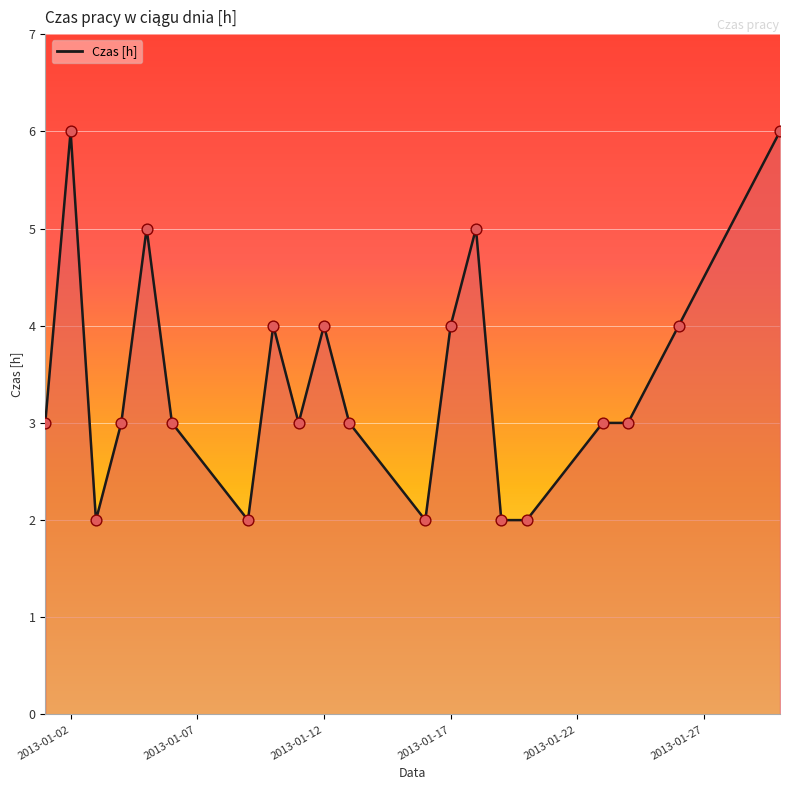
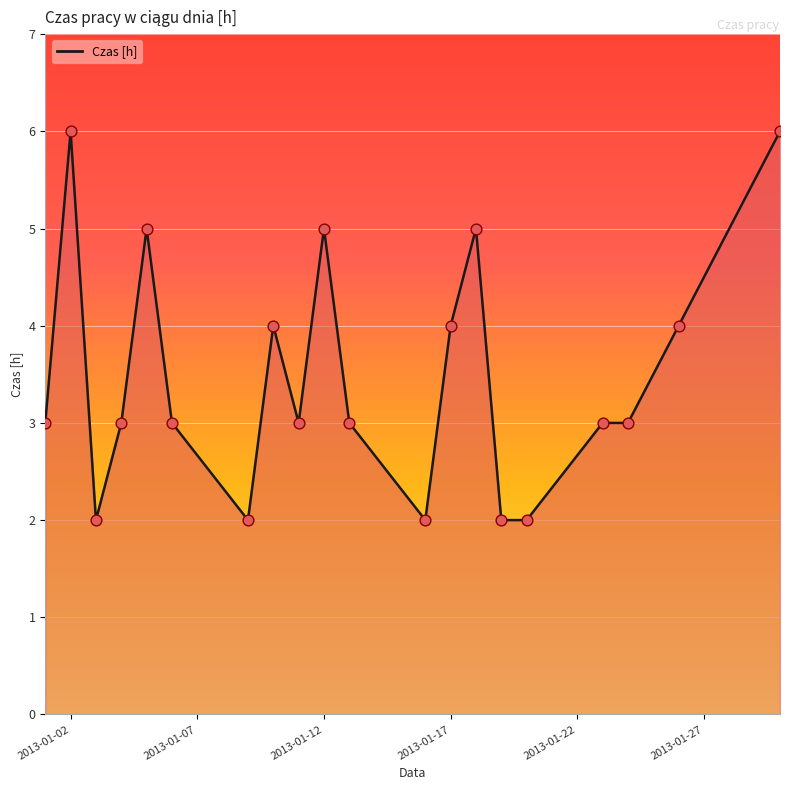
  {
    "2013-01-02": 6,
-   "2013-01-12": 4,
+   "2013-01-12": 5,
    "2013-01-17": 4
  }
